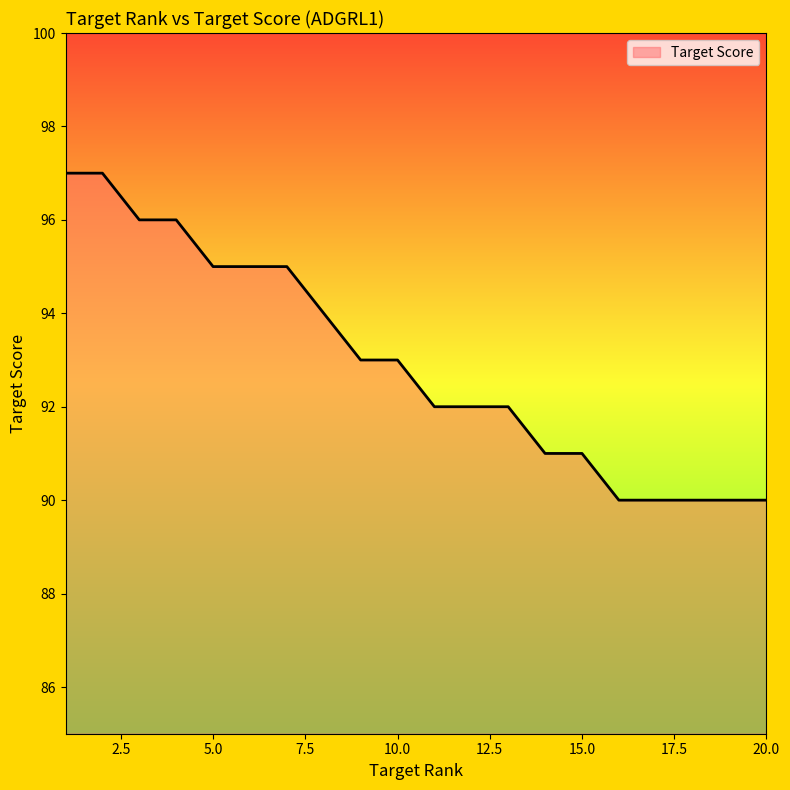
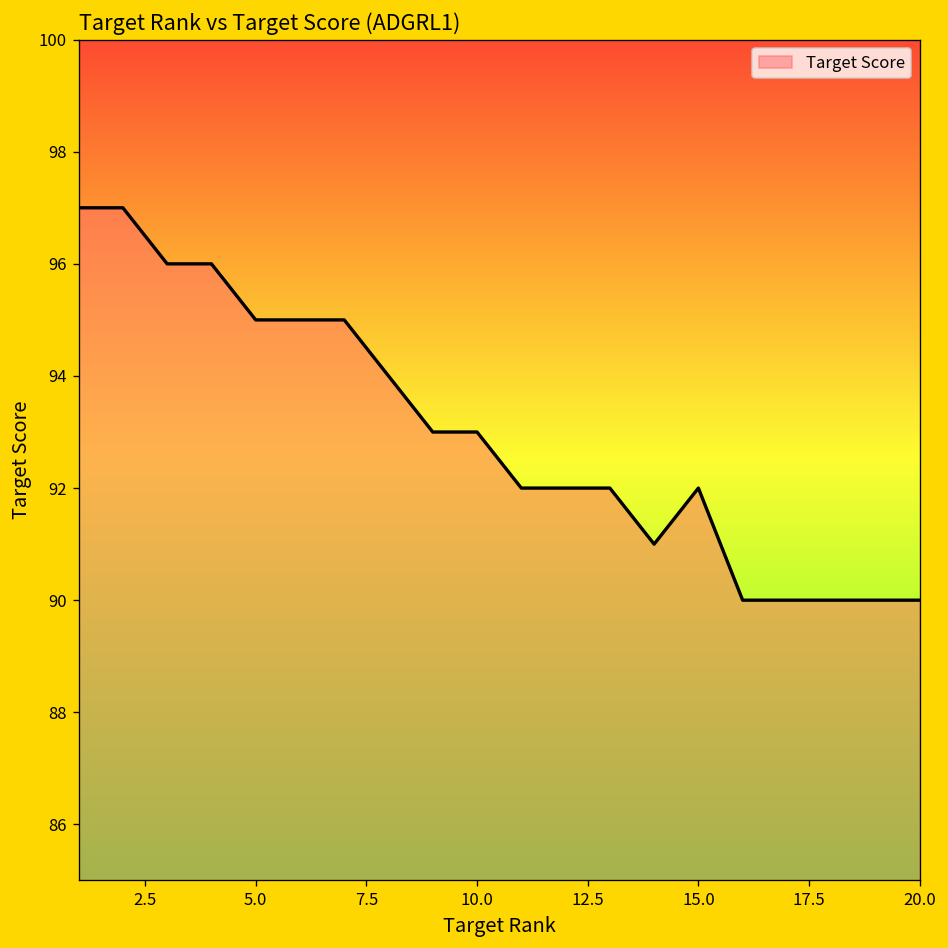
  {
    "5.0": 95,
    "10.0": 93,
-   "15.0": 91,
+   "15.0": 92,
    "20.0": 90
  }
